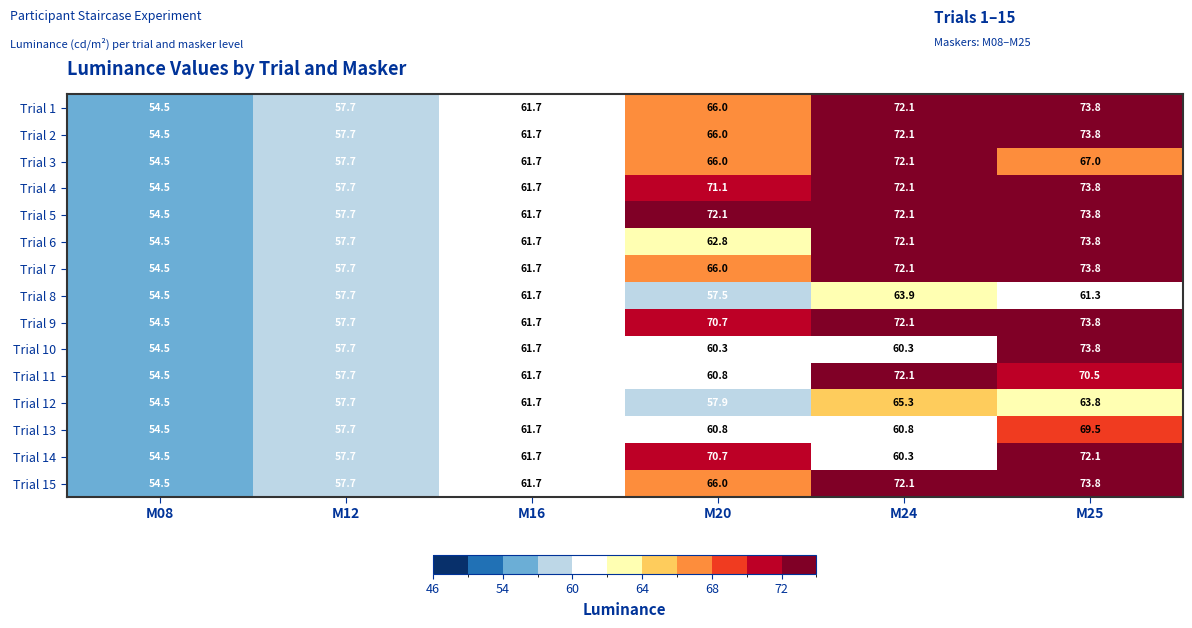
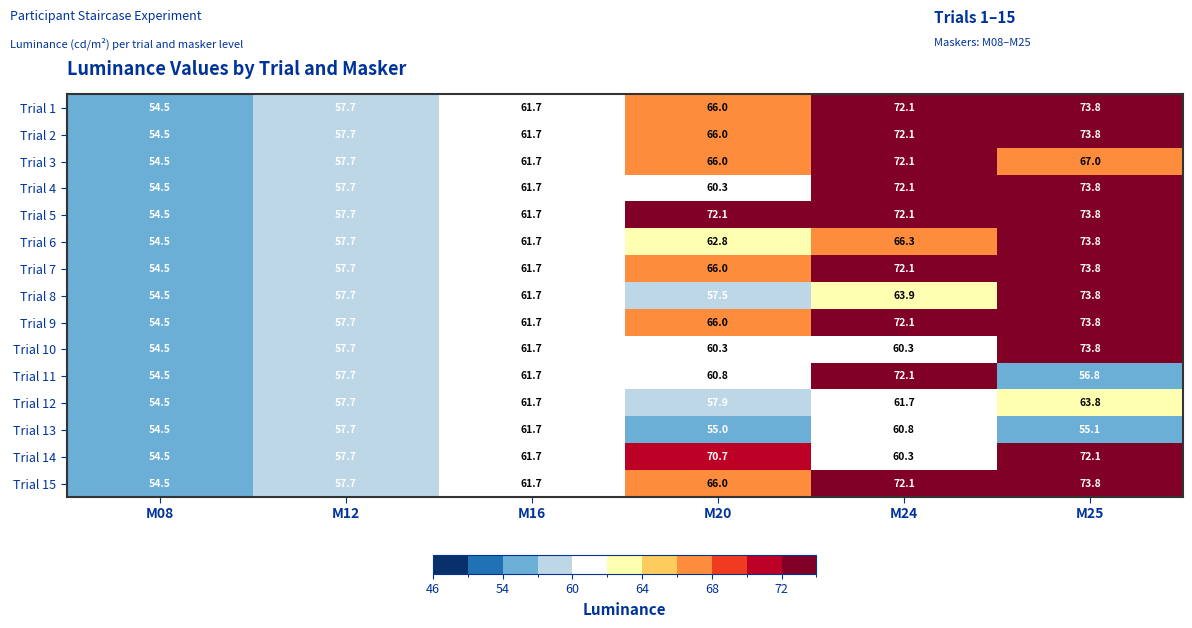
  {
    "Trial 1": {
      "M08": 54.5,
      "M12": 57.7,
      "M16": 61.7,
      "M20": 66.0,
      "M24": 72.1,
      "M25": 73.8
    },
    "Trial 2": {
      "M08": 54.5,
      "M12": 57.7,
      "M16": 61.7,
      "M20": 66.0,
      "M24": 72.1,
      "M25": 73.8
    },
    "Trial 3": {
      "M08": 54.5,
      "M12": 57.7,
      "M16": 61.7,
      "M20": 66.0,
      "M24": 72.1,
      "M25": 67.0
    },
    "Trial 4": {
      "M08": 54.5,
      "M12": 57.7,
      "M16": 61.7,
-     "M20": 71.1,
+     "M20": 60.3,
      "M24": 72.1,
      "M25": 73.8
    },
    "Trial 5": {
      "M08": 54.5,
      "M12": 57.7,
      "M16": 61.7,
      "M20": 72.1,
      "M24": 72.1,
      "M25": 73.8
    },
    "Trial 6": {
      "M08": 54.5,
      "M12": 57.7,
      "M16": 61.7,
      "M20": 62.8,
-     "M24": 72.1,
+     "M24": 66.3,
      "M25": 73.8
    },
    "Trial 7": {
      "M08": 54.5,
      "M12": 57.7,
      "M16": 61.7,
      "M20": 66.0,
      "M24": 72.1,
      "M25": 73.8
    },
    "Trial 8": {
      "M08": 54.5,
      "M12": 57.7,
      "M16": 61.7,
      "M20": 57.5,
      "M24": 63.9,
-     "M25": 61.3
+     "M25": 73.8
    },
    "Trial 9": {
      "M08": 54.5,
      "M12": 57.7,
      "M16": 61.7,
-     "M20": 70.7,
+     "M20": 66.0,
      "M24": 72.1,
      "M25": 73.8
    },
    "Trial 10": {
      "M08": 54.5,
      "M12": 57.7,
      "M16": 61.7,
      "M20": 60.3,
      "M24": 60.3,
      "M25": 73.8
    },
    "Trial 11": {
      "M08": 54.5,
      "M12": 57.7,
      "M16": 61.7,
      "M20": 60.8,
      "M24": 72.1,
-     "M25": 70.5
+     "M25": 56.8
    },
    "Trial 12": {
      "M08": 54.5,
      "M12": 57.7,
      "M16": 61.7,
      "M20": 57.9,
-     "M24": 65.3,
+     "M24": 61.7,
      "M25": 63.8
    },
    "Trial 13": {
      "M08": 54.5,
      "M12": 57.7,
      "M16": 61.7,
-     "M20": 60.8,
+     "M20": 55.0,
      "M24": 60.8,
-     "M25": 69.5
+     "M25": 55.1
    },
    "Trial 14": {
      "M08": 54.5,
      "M12": 57.7,
      "M16": 61.7,
      "M20": 70.7,
      "M24": 60.3,
      "M25": 72.1
    },
    "Trial 15": {
      "M08": 54.5,
      "M12": 57.7,
      "M16": 61.7,
      "M20": 66.0,
      "M24": 72.1,
      "M25": 73.8
    }
  }
